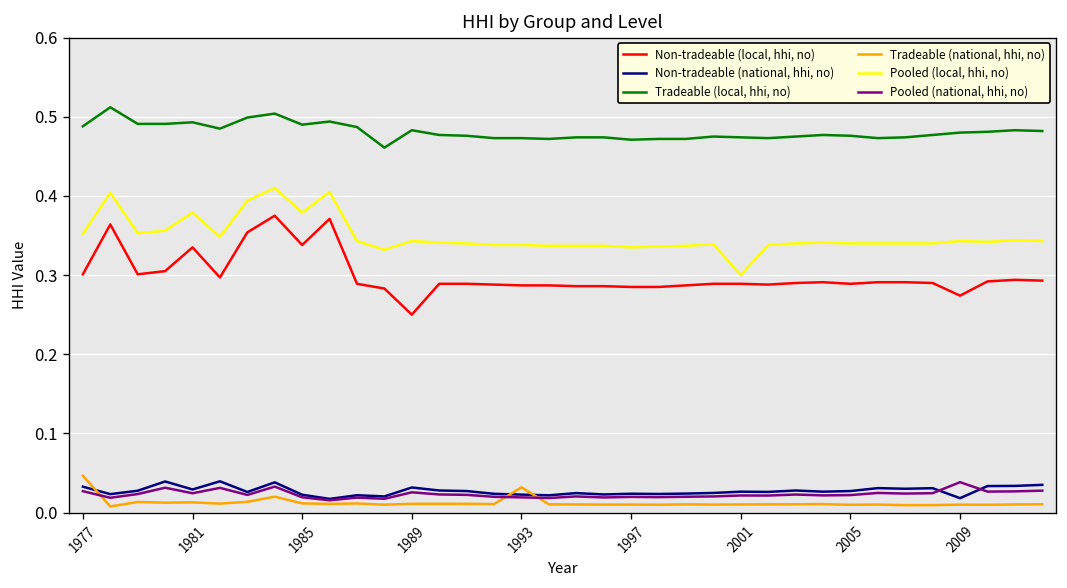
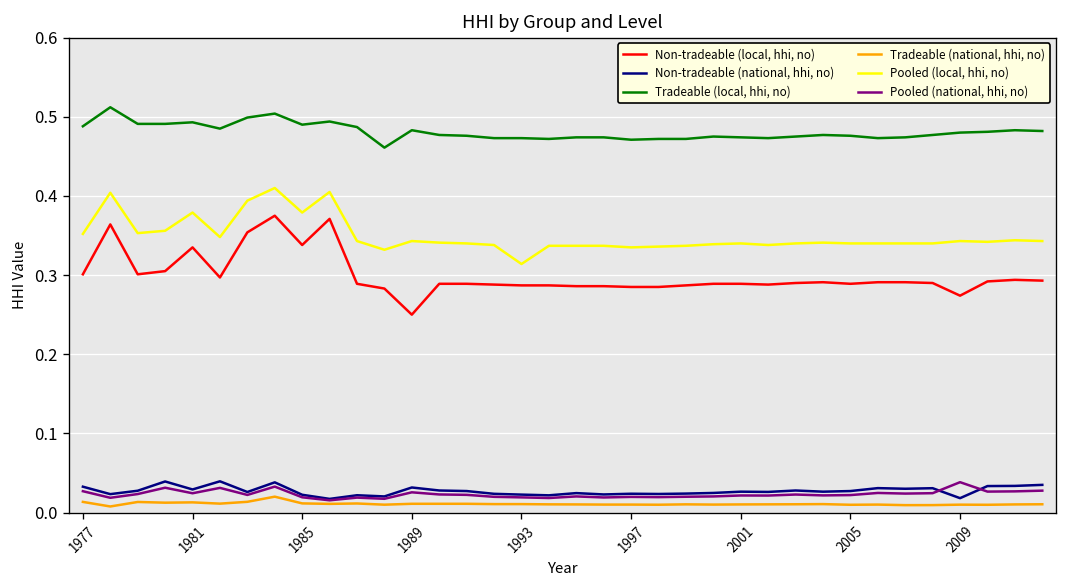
  {
    "Non-tradeable (local, hhi, no)": {
      "1977": 0.30,
      "1981": 0.34,
      "1985": 0.34,
      "1989": 0.25,
      "1993": 0.29,
      "1997": 0.29,
      "2001": 0.29,
      "2005": 0.29,
      "2009": 0.27
    },
    "Non-tradeable (national, hhi, no)": {
      "1977": 0.03,
      "1981": 0.03,
      "1989": 0.03,
      "1997": 0.02,
      "2001": 0.03,
      "2005": 0.03,
      "2009": 0.02
    },
    "Tradeable (local, hhi, no)": {
      "1977": 0.49,
      "1981": 0.49,
      "1985": 0.49,
      "1989": 0.48,
      "1993": 0.47,
      "1997": 0.47,
      "2001": 0.47,
      "2005": 0.48,
      "2009": 0.48
    },
    "Tradeable (national, hhi, no)": {
-     "1977": 0.05,
+     "1977": 0.01,
      "1981": 0.01,
      "1985": 0.01,
      "1989": 0.01,
-     "1993": 0.03,
+     "1993": 0.01,
      "1997": 0.01,
      "2001": 0.01,
      "2005": 0.01,
      "2009": 0.01
    },
    "Pooled (local, hhi, no)": {
      "1977": 0.35,
      "1981": 0.38,
      "1985": 0.38,
      "1989": 0.34,
-     "1993": 0.34,
+     "1993": 0.31,
      "1997": 0.34,
-     "2001": 0.30,
+     "2001": 0.34,
      "2005": 0.34,
      "2009": 0.34
    },
    "Pooled (national, hhi, no)": {
      "1977": 0.03,
      "1981": 0.02,
      "1989": 0.03,
      "1997": 0.02,
      "2001": 0.02,
      "2005": 0.02,
      "2009": 0.04
    }
  }
